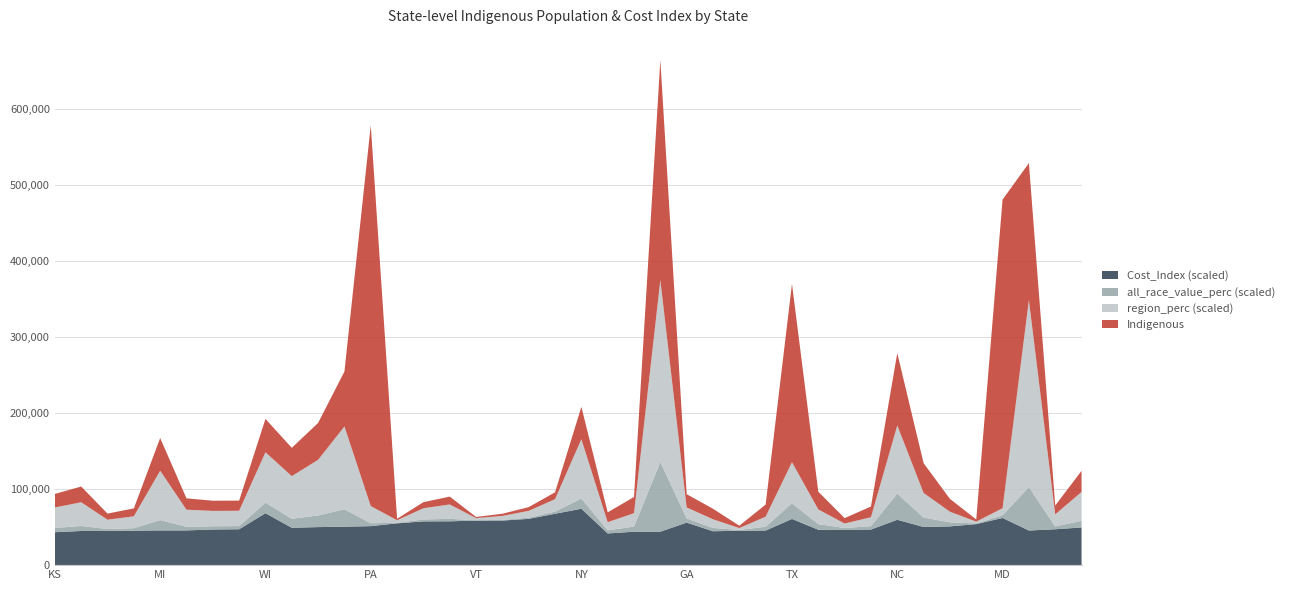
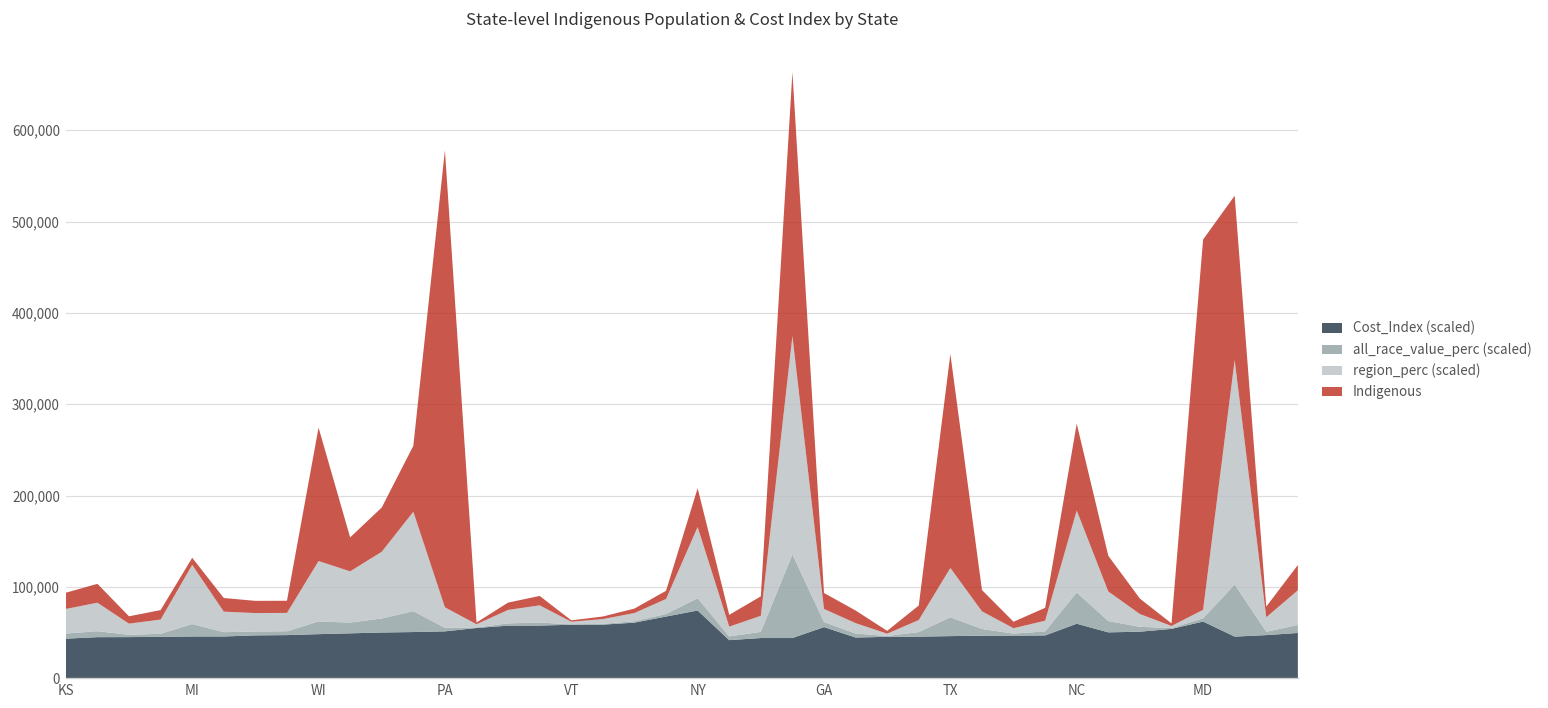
  {
    "Cost_Index (scaled)": {
      "KS": "40,000",
      "MI": "50,000",
-     "WI": "70,000",
+     "WI": "50,000",
      "PA": "50,000",
      "NY": "70,000",
      "GA": "60,000",
-     "TX": "60,000",
+     "TX": "50,000",
      "NC": "60,000",
      "MD": "60,000"
    },
    "Indigenous": {
      "KS": "20,000",
-     "MI": "40,000",
-     "WI": "40,000",
+     "MI": "10,000",
+     "WI": "150,000",
      "PA": "500,000",
      "NY": "40,000",
      "GA": "20,000",
      "TX": "230,000",
      "NC": "90,000",
      "MD": "410,000"
    }
  }
